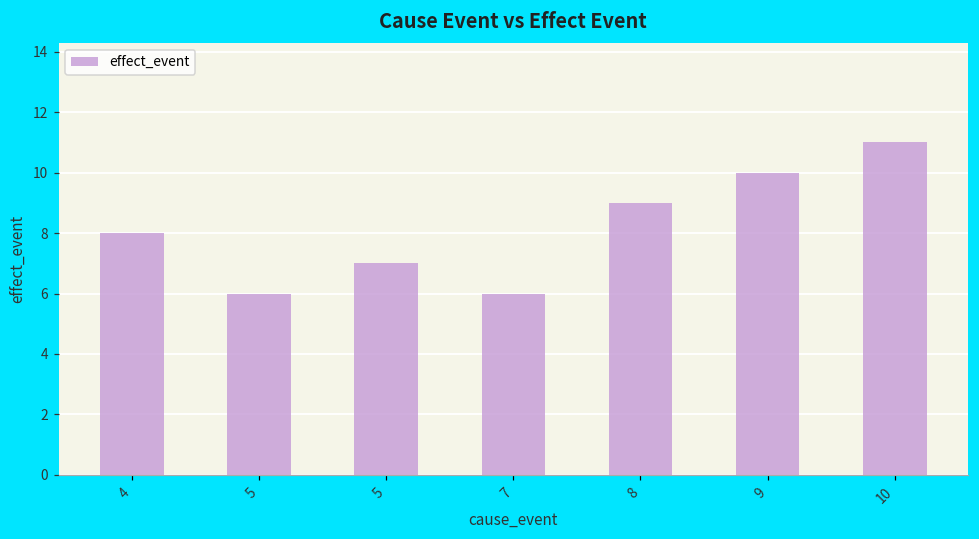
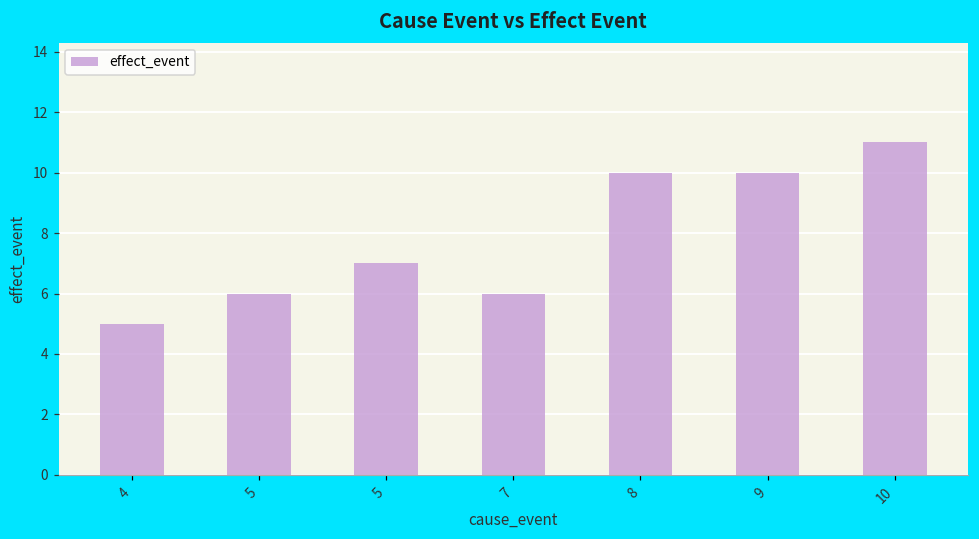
  {
-   "4": 8,
+   "4": 5,
    "7": 6,
-   "8": 9,
+   "8": 10,
    "9": 10,
    "10": 11
  }
